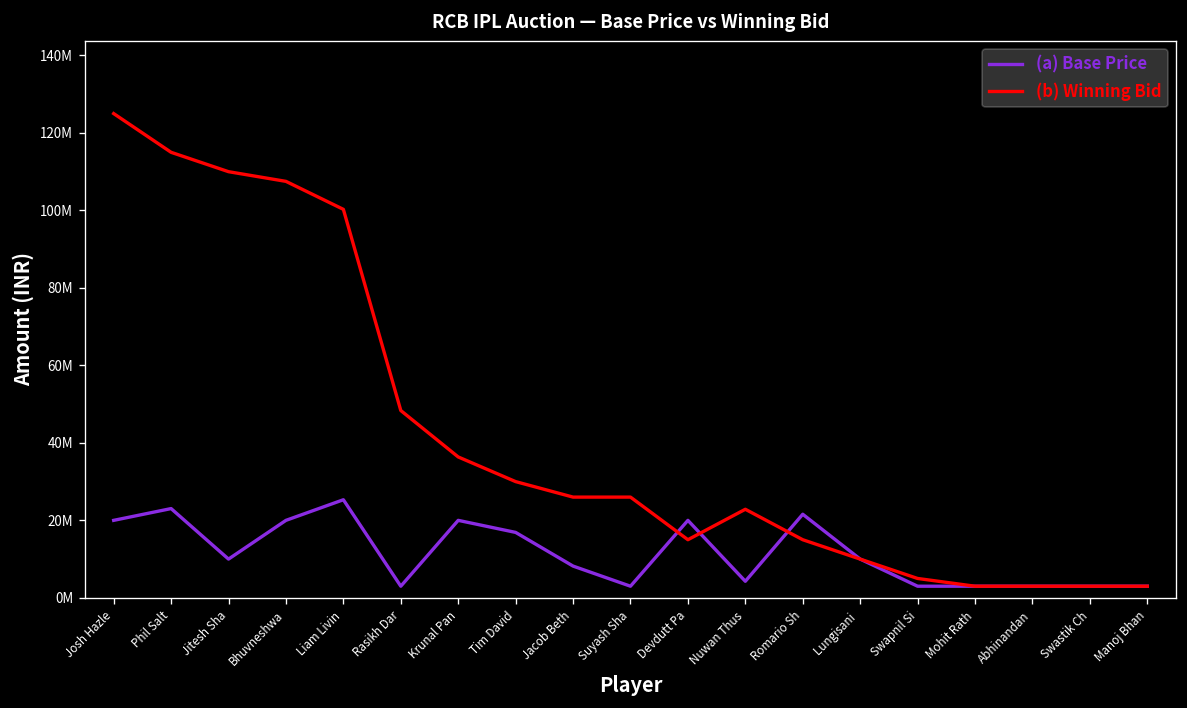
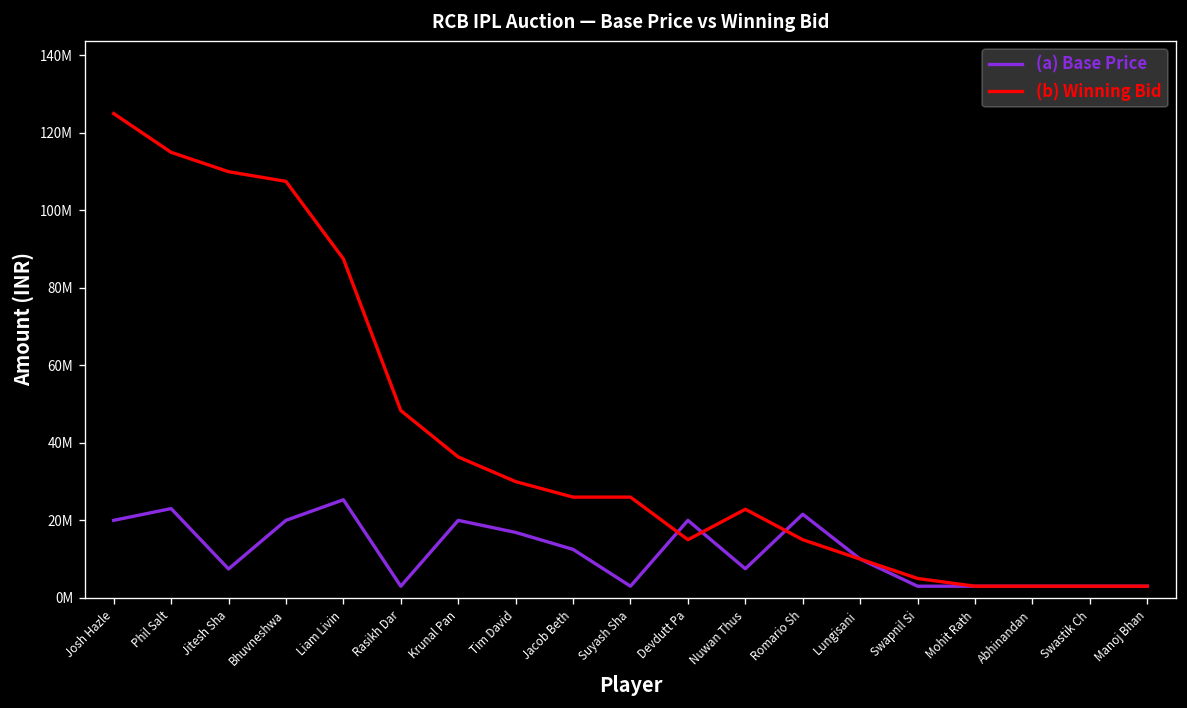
  {
    "(a) Base Price": {
      "Josh Hazle": 20000000,
      "Phil Salt": 23000000,
-     "Jitesh Sha": 10000000,
+     "Jitesh Sha": 7000000,
      "Bhuvneshwa": 20000000,
      "Liam Livin": 25000000,
      "Rasikh Dar": 3000000,
      "Krunal Pan": 20000000,
      "Tim David": 17000000,
-     "Jacob Beth": 8000000,
+     "Jacob Beth": 13000000,
      "Suyash Sha": 3000000,
      "Devdutt Pa": 20000000,
-     "Nuwan Thus": 4000000,
+     "Nuwan Thus": 8000000,
      "Romario Sh": 22000000,
      "Swapnil Si": 3000000
    },
    "(b) Winning Bid": {
      "Josh Hazle": 125000000,
      "Phil Salt": 115000000,
      "Jitesh Sha": 110000000,
      "Bhuvneshwa": 108000000,
-     "Liam Livin": 100000000,
+     "Liam Livin": 88000000,
      "Rasikh Dar": 48000000,
      "Krunal Pan": 36000000,
      "Tim David": 30000000,
      "Jacob Beth": 26000000,
      "Suyash Sha": 26000000,
      "Devdutt Pa": 15000000,
      "Nuwan Thus": 23000000,
      "Romario Sh": 15000000,
      "Swapnil Si": 5000000
    }
  }
